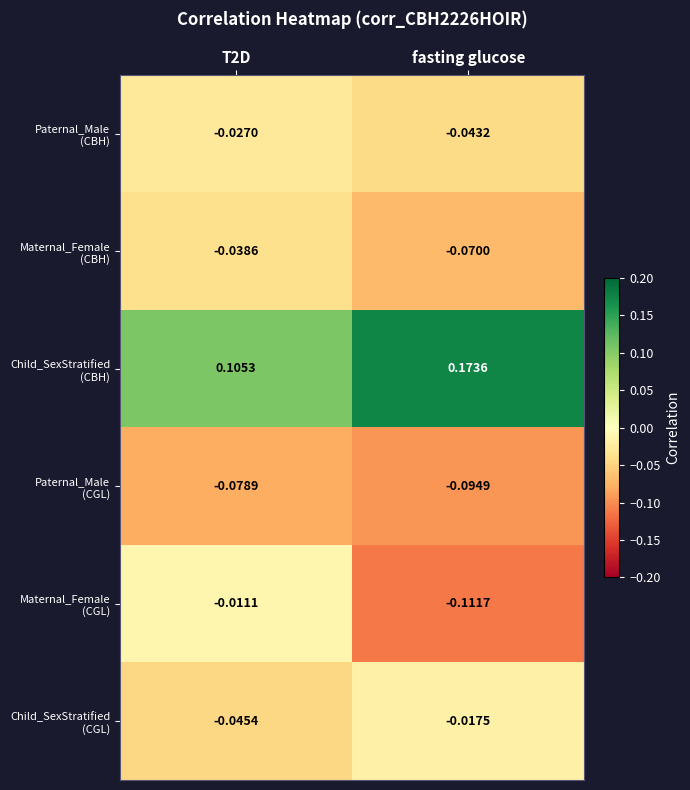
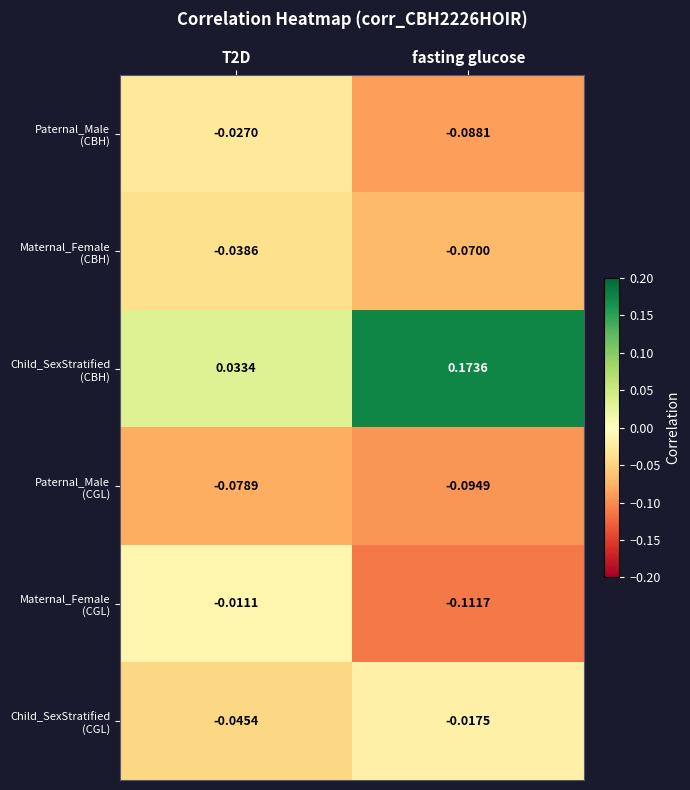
  {
    "Paternal_Male (CBH)": {
      "T2D": -0.0270,
-     "fasting glucose": -0.0432
+     "fasting glucose": -0.0881
    },
    "Maternal_Female (CBH)": {
      "T2D": -0.0386,
      "fasting glucose": -0.0700
    },
    "Child_SexStratified (CBH)": {
-     "T2D": 0.1053,
+     "T2D": 0.0334,
      "fasting glucose": 0.1736
    },
    "Paternal_Male (CGL)": {
      "T2D": -0.0789,
      "fasting glucose": -0.0949
    },
    "Maternal_Female (CGL)": {
      "T2D": -0.0111,
      "fasting glucose": -0.1117
    },
    "Child_SexStratified (CGL)": {
      "T2D": -0.0454,
      "fasting glucose": -0.0175
    }
  }
